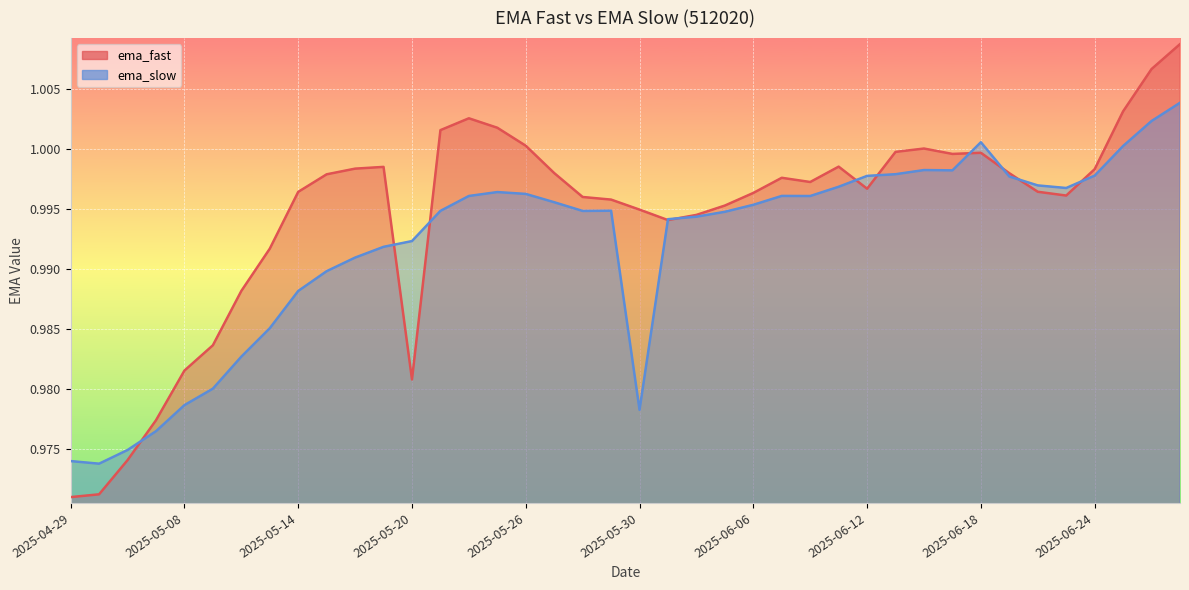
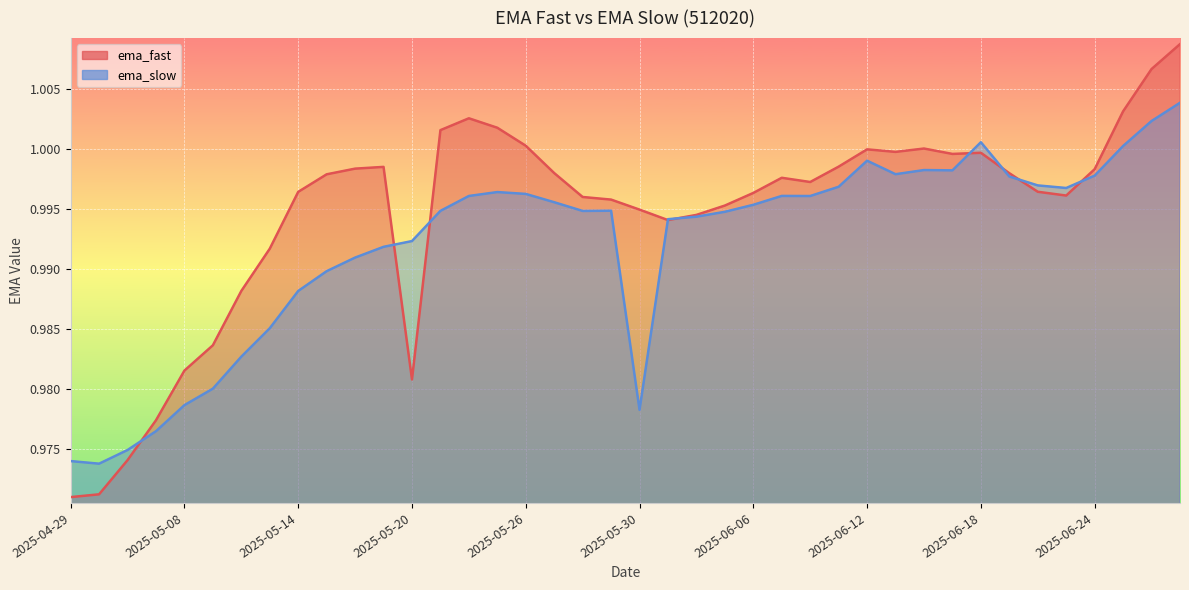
  {
    "ema_fast": {
      "2025-04-29": 0.9710,
      "2025-05-08": 0.9815,
      "2025-05-14": 0.9964,
      "2025-05-20": 0.9808,
      "2025-05-26": 1.0003,
      "2025-05-30": 0.9949,
      "2025-06-06": 0.9963,
-     "2025-06-12": 0.9967,
+     "2025-06-12": 1.0000,
      "2025-06-18": 0.9997,
      "2025-06-24": 0.9983
    },
    "ema_slow": {
      "2025-04-29": 0.9740,
      "2025-05-08": 0.9786,
      "2025-05-14": 0.9881,
      "2025-05-20": 0.9923,
      "2025-05-26": 0.9962,
      "2025-05-30": 0.9782,
      "2025-06-06": 0.9953,
-     "2025-06-12": 0.9977,
+     "2025-06-12": 0.9990,
      "2025-06-18": 1.0005,
      "2025-06-24": 0.9978
    }
  }
